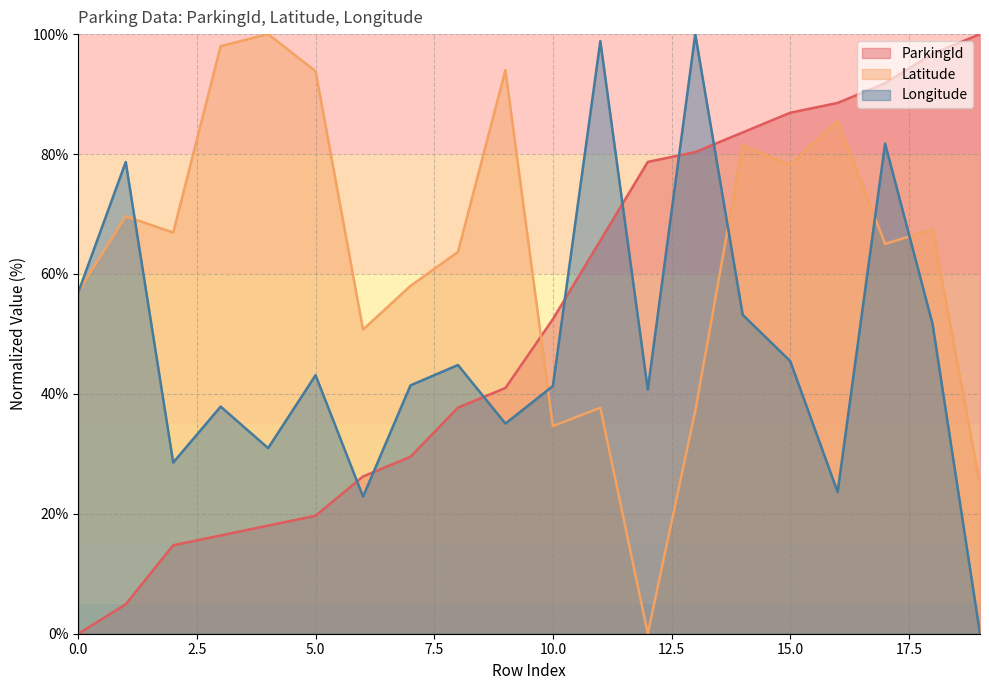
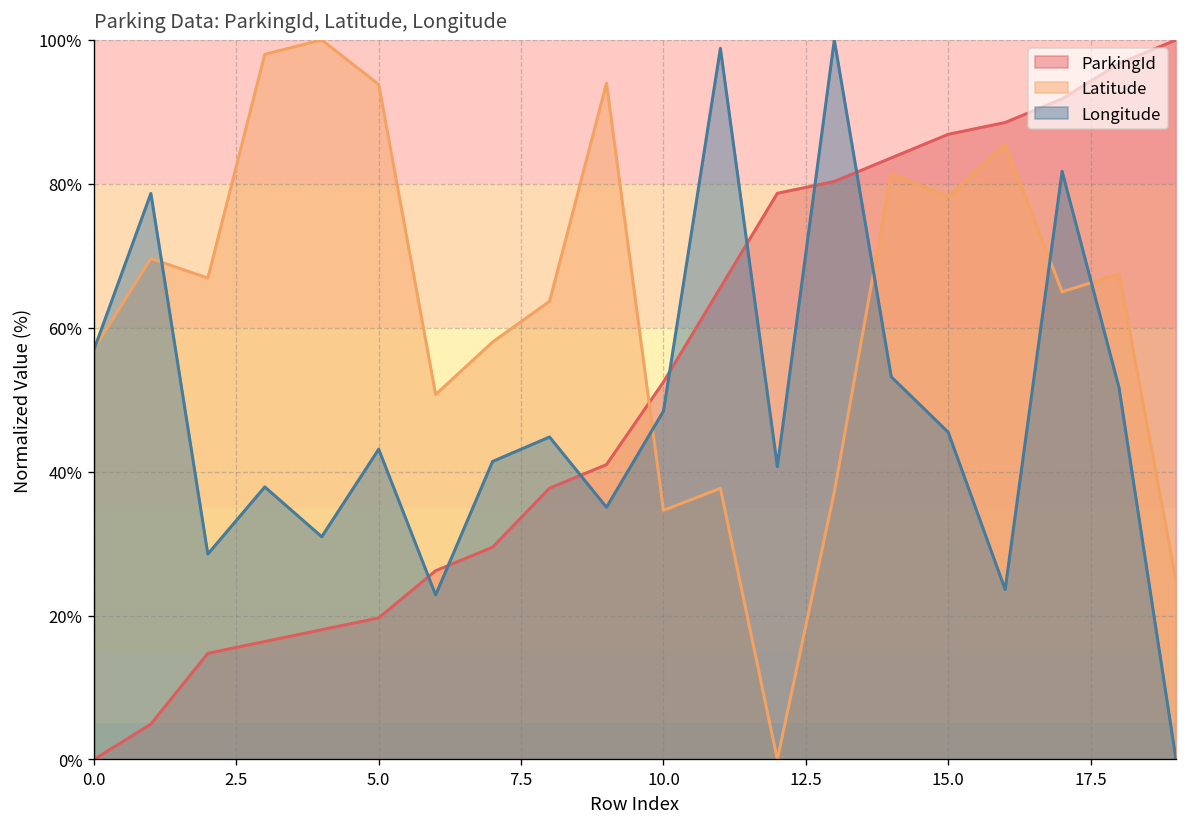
  {
    "Longitude": {
      "5.0": "43%",
-     "10.0": "41%",
+     "10.0": "48%",
      "15.0": "45%"
    }
  }
